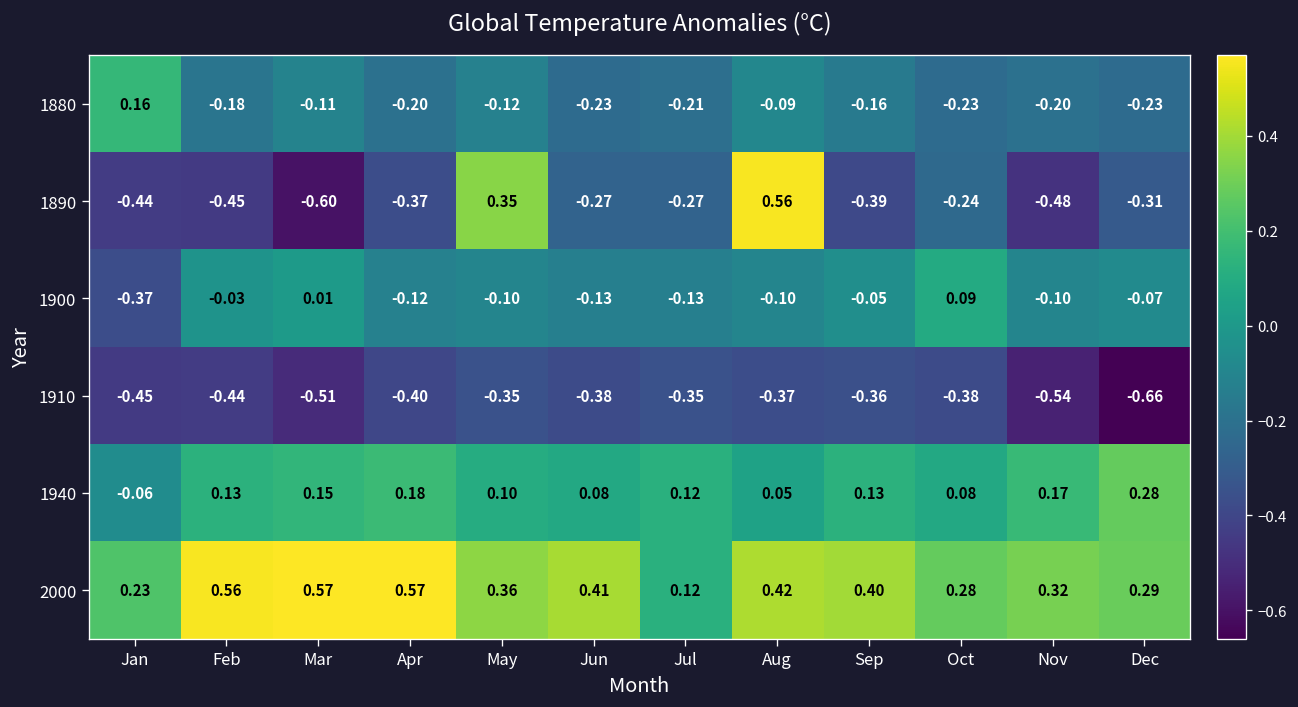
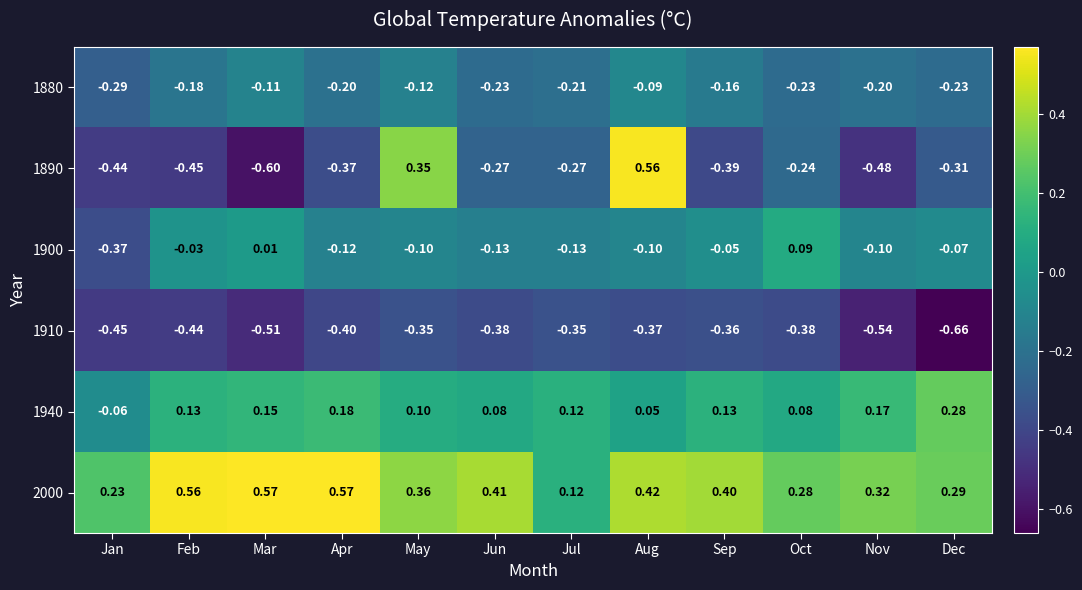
  {
    "1880": {
-     "Jan": 0.16,
+     "Jan": -0.29,
      "Feb": -0.18,
      "Mar": -0.11,
      "Apr": -0.20,
      "May": -0.12,
      "Jun": -0.23,
      "Jul": -0.21,
      "Aug": -0.09,
      "Sep": -0.16,
      "Oct": -0.23,
      "Nov": -0.20,
      "Dec": -0.23
    },
    "1890": {
      "Jan": -0.44,
      "Feb": -0.45,
      "Mar": -0.60,
      "Apr": -0.37,
      "May": 0.35,
      "Jun": -0.27,
      "Jul": -0.27,
      "Aug": 0.56,
      "Sep": -0.39,
      "Oct": -0.24,
      "Nov": -0.48,
      "Dec": -0.31
    },
    "1900": {
      "Jan": -0.37,
      "Feb": -0.03,
      "Mar": 0.01,
      "Apr": -0.12,
      "May": -0.10,
      "Jun": -0.13,
      "Jul": -0.13,
      "Aug": -0.10,
      "Sep": -0.05,
      "Oct": 0.09,
      "Nov": -0.10,
      "Dec": -0.07
    },
    "1910": {
      "Jan": -0.45,
      "Feb": -0.44,
      "Mar": -0.51,
      "Apr": -0.40,
      "May": -0.35,
      "Jun": -0.38,
      "Jul": -0.35,
      "Aug": -0.37,
      "Sep": -0.36,
      "Oct": -0.38,
      "Nov": -0.54,
      "Dec": -0.66
    },
    "1940": {
      "Jan": -0.06,
      "Feb": 0.13,
      "Mar": 0.15,
      "Apr": 0.18,
      "May": 0.10,
      "Jun": 0.08,
      "Jul": 0.12,
      "Aug": 0.05,
      "Sep": 0.13,
      "Oct": 0.08,
      "Nov": 0.17,
      "Dec": 0.28
    },
    "2000": {
      "Jan": 0.23,
      "Feb": 0.56,
      "Mar": 0.57,
      "Apr": 0.57,
      "May": 0.36,
      "Jun": 0.41,
      "Jul": 0.12,
      "Aug": 0.42,
      "Sep": 0.40,
      "Oct": 0.28,
      "Nov": 0.32,
      "Dec": 0.29
    }
  }
